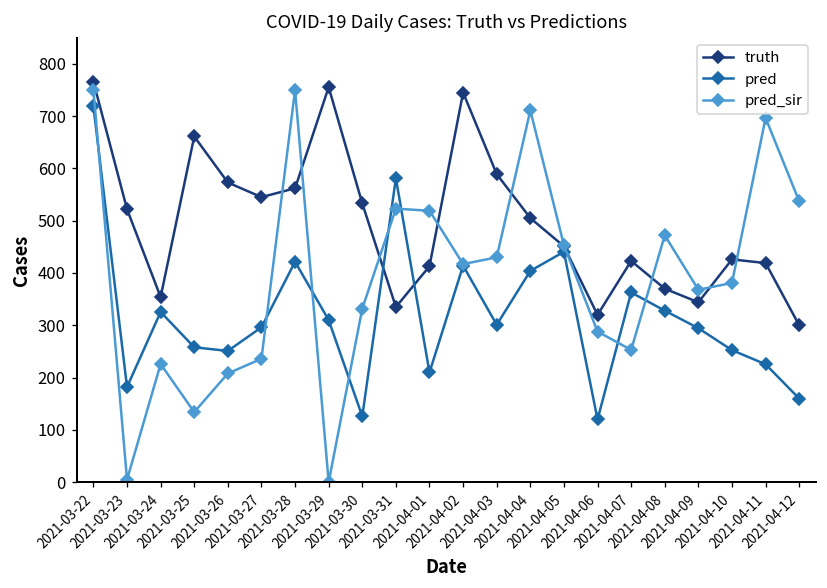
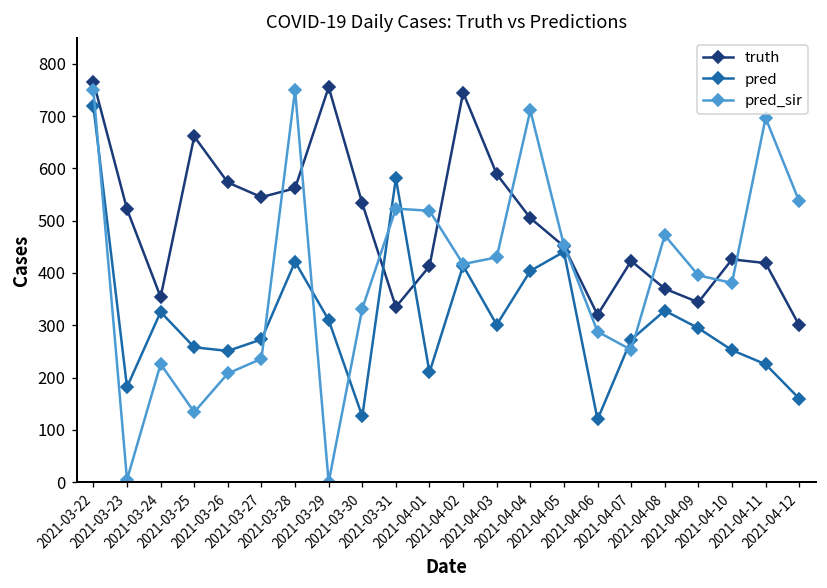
  {
    "truth": {
      "2021-03-22": 770,
      "2021-03-23": 520,
      "2021-03-24": 350,
      "2021-03-25": 660,
      "2021-03-26": 570,
      "2021-03-27": 550,
      "2021-03-28": 560,
      "2021-03-29": 760,
      "2021-03-30": 530,
      "2021-03-31": 340,
      "2021-04-01": 410,
      "2021-04-02": 750,
      "2021-04-03": 590,
      "2021-04-04": 510,
      "2021-04-06": 320,
      "2021-04-07": 420,
      "2021-04-08": 370,
      "2021-04-09": 340,
      "2021-04-10": 430,
      "2021-04-11": 420,
      "2021-04-12": 300
    },
    "pred": {
      "2021-03-22": 720,
      "2021-03-23": 180,
      "2021-03-24": 330,
      "2021-03-25": 260,
      "2021-03-26": 250,
-     "2021-03-27": 300,
+     "2021-03-27": 270,
      "2021-03-28": 420,
      "2021-03-29": 310,
      "2021-03-30": 130,
      "2021-03-31": 580,
      "2021-04-01": 210,
      "2021-04-03": 300,
      "2021-04-04": 400,
      "2021-04-05": 440,
      "2021-04-06": 120,
-     "2021-04-07": 360,
+     "2021-04-07": 270,
      "2021-04-08": 330,
      "2021-04-09": 290,
      "2021-04-10": 250,
      "2021-04-11": 230,
      "2021-04-12": 160
    },
    "pred_sir": {
      "2021-03-22": 750,
      "2021-03-23": 10,
      "2021-03-24": 230,
      "2021-03-25": 130,
      "2021-03-26": 210,
      "2021-03-27": 240,
      "2021-03-28": 750,
      "2021-03-29": 0,
      "2021-03-30": 330,
      "2021-03-31": 520,
      "2021-04-01": 520,
      "2021-04-03": 430,
      "2021-04-04": 710,
      "2021-04-06": 290,
      "2021-04-07": 250,
      "2021-04-08": 470,
-     "2021-04-09": 370,
+     "2021-04-09": 400,
      "2021-04-10": 380,
      "2021-04-12": 540
    }
  }
